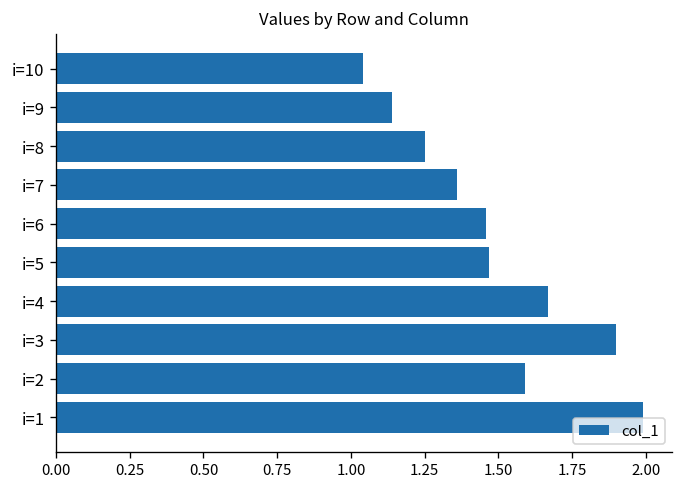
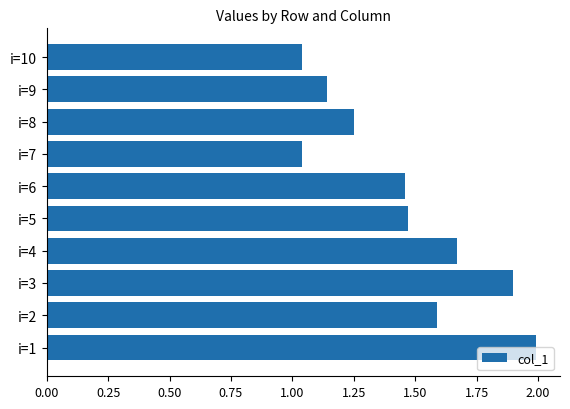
  {
    "i=10": 1.04,
    "i=9": 1.14,
    "i=8": 1.25,
-   "i=7": 1.36,
+   "i=7": 1.04,
    "i=6": 1.46,
    "i=5": 1.47,
    "i=4": 1.67,
    "i=3": 1.90,
    "i=2": 1.59
  }
